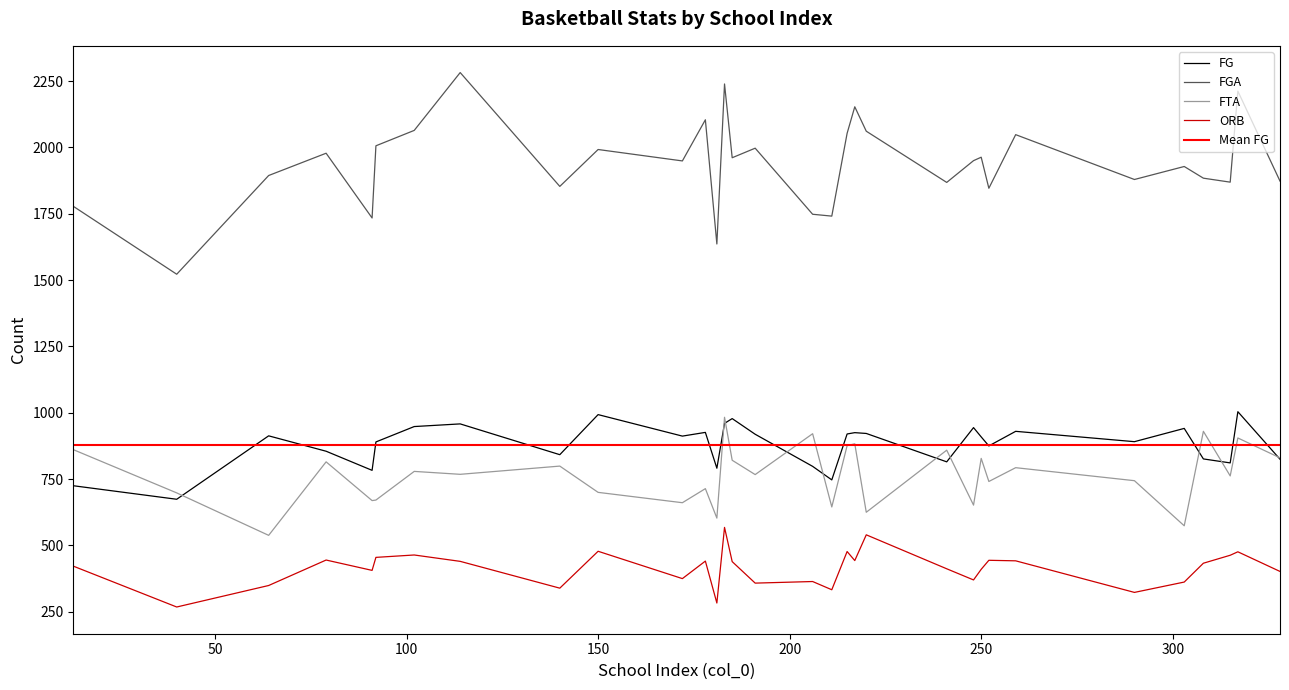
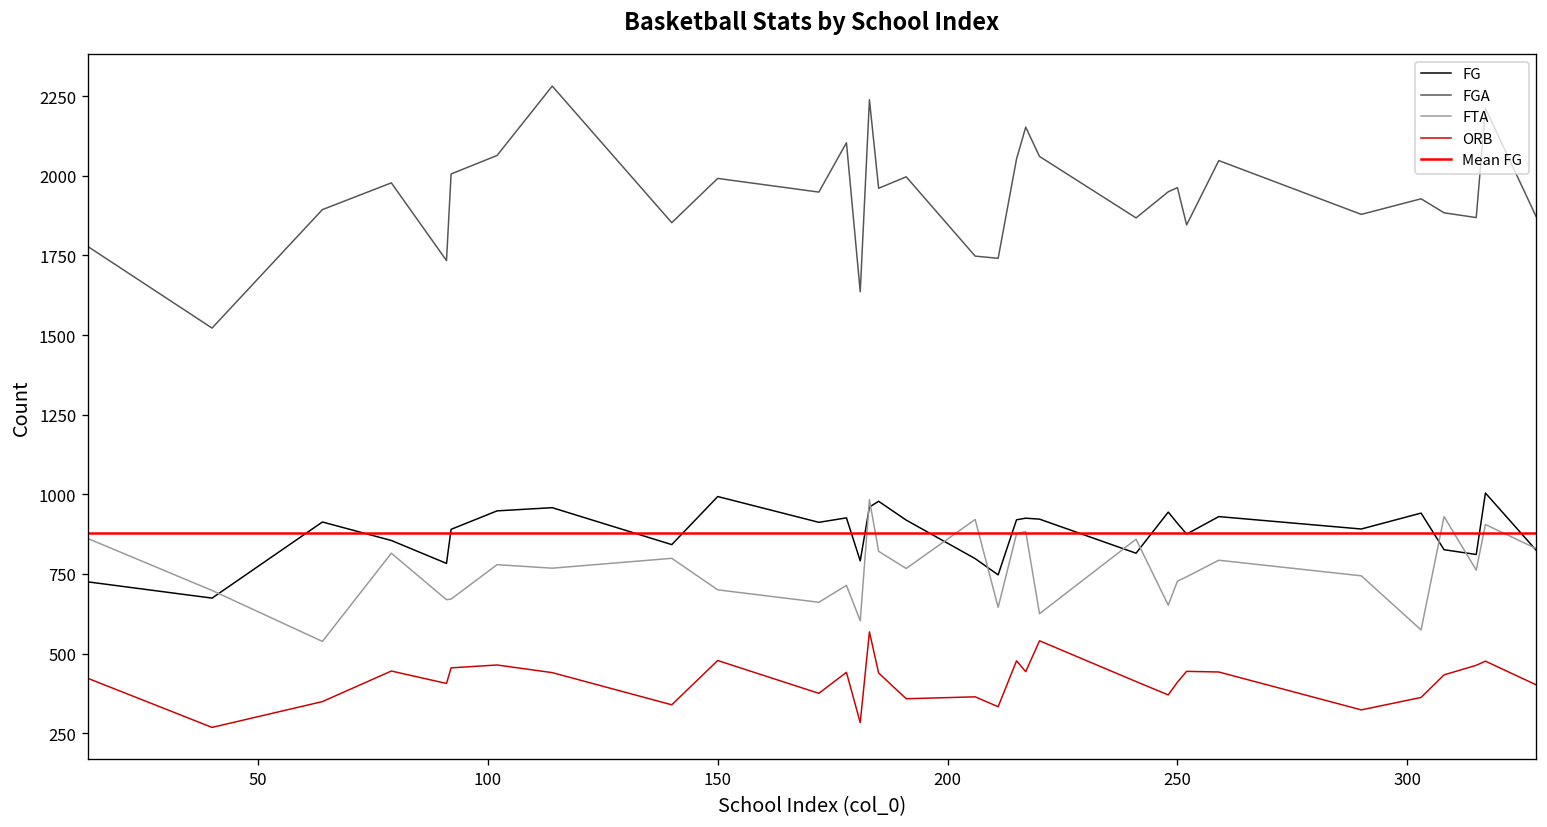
  {
    "FG": {
      "150": 990,
      "250": 910
    },
    "FGA": {
      "150": 1990,
      "250": 1960
    },
    "FTA": {
      "150": 700,
-     "250": 830
+     "250": 730
    },
    "ORB": {
      "150": 480,
      "250": 410
    }
  }
